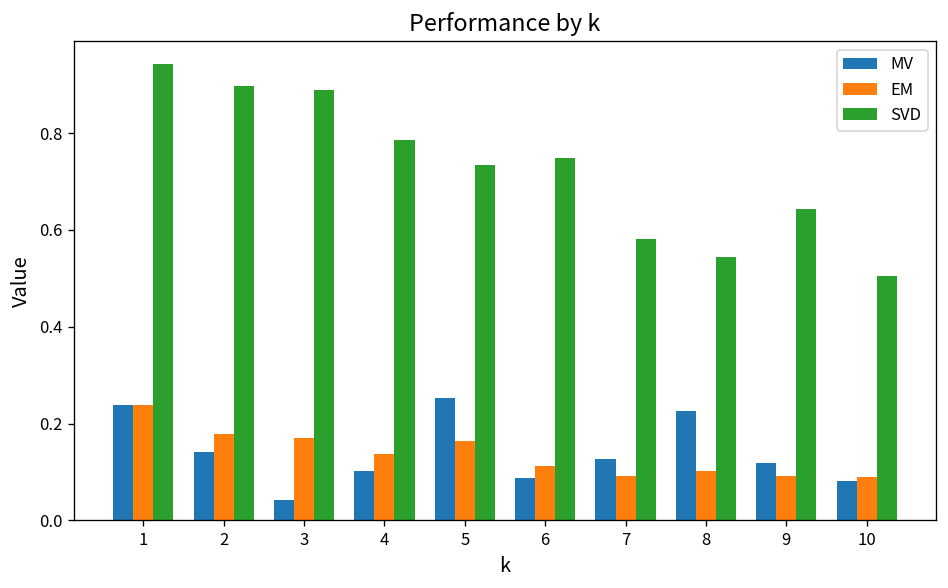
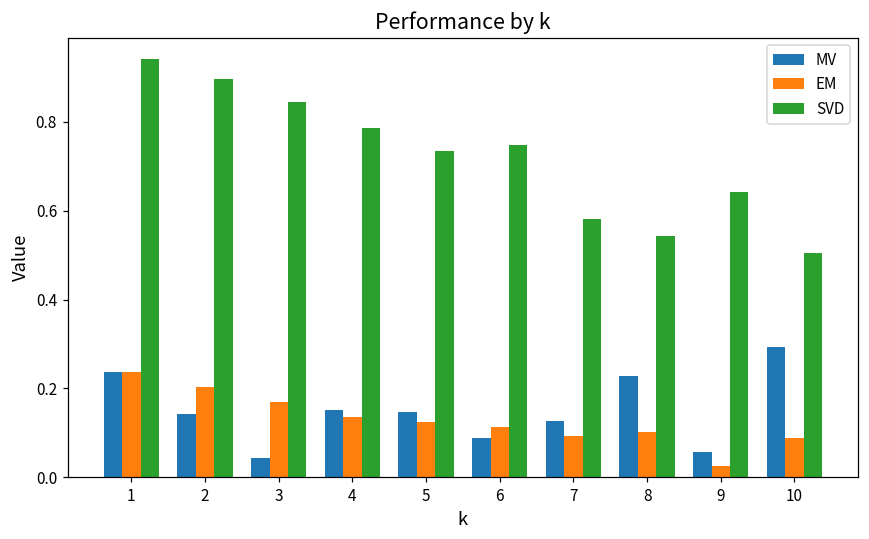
  {
    "MV": {
      "1": 0.24,
      "2": 0.14,
      "3": 0.04,
-     "4": 0.10,
-     "5": 0.25,
+     "4": 0.15,
+     "5": 0.15,
      "6": 0.09,
      "7": 0.13,
      "8": 0.23,
-     "9": 0.12,
-     "10": 0.08
+     "9": 0.06,
+     "10": 0.29
    },
    "EM": {
      "1": 0.24,
-     "2": 0.18,
+     "2": 0.20,
      "3": 0.17,
      "4": 0.14,
-     "5": 0.16,
+     "5": 0.12,
      "6": 0.11,
      "7": 0.09,
      "8": 0.10,
-     "9": 0.09,
+     "9": 0.03,
      "10": 0.09
    },
    "SVD": {
      "1": 0.94,
      "2": 0.90,
-     "3": 0.89,
+     "3": 0.85,
      "4": 0.79,
      "5": 0.73,
      "6": 0.75,
      "7": 0.58,
      "8": 0.54,
      "9": 0.64,
      "10": 0.51
    }
  }
